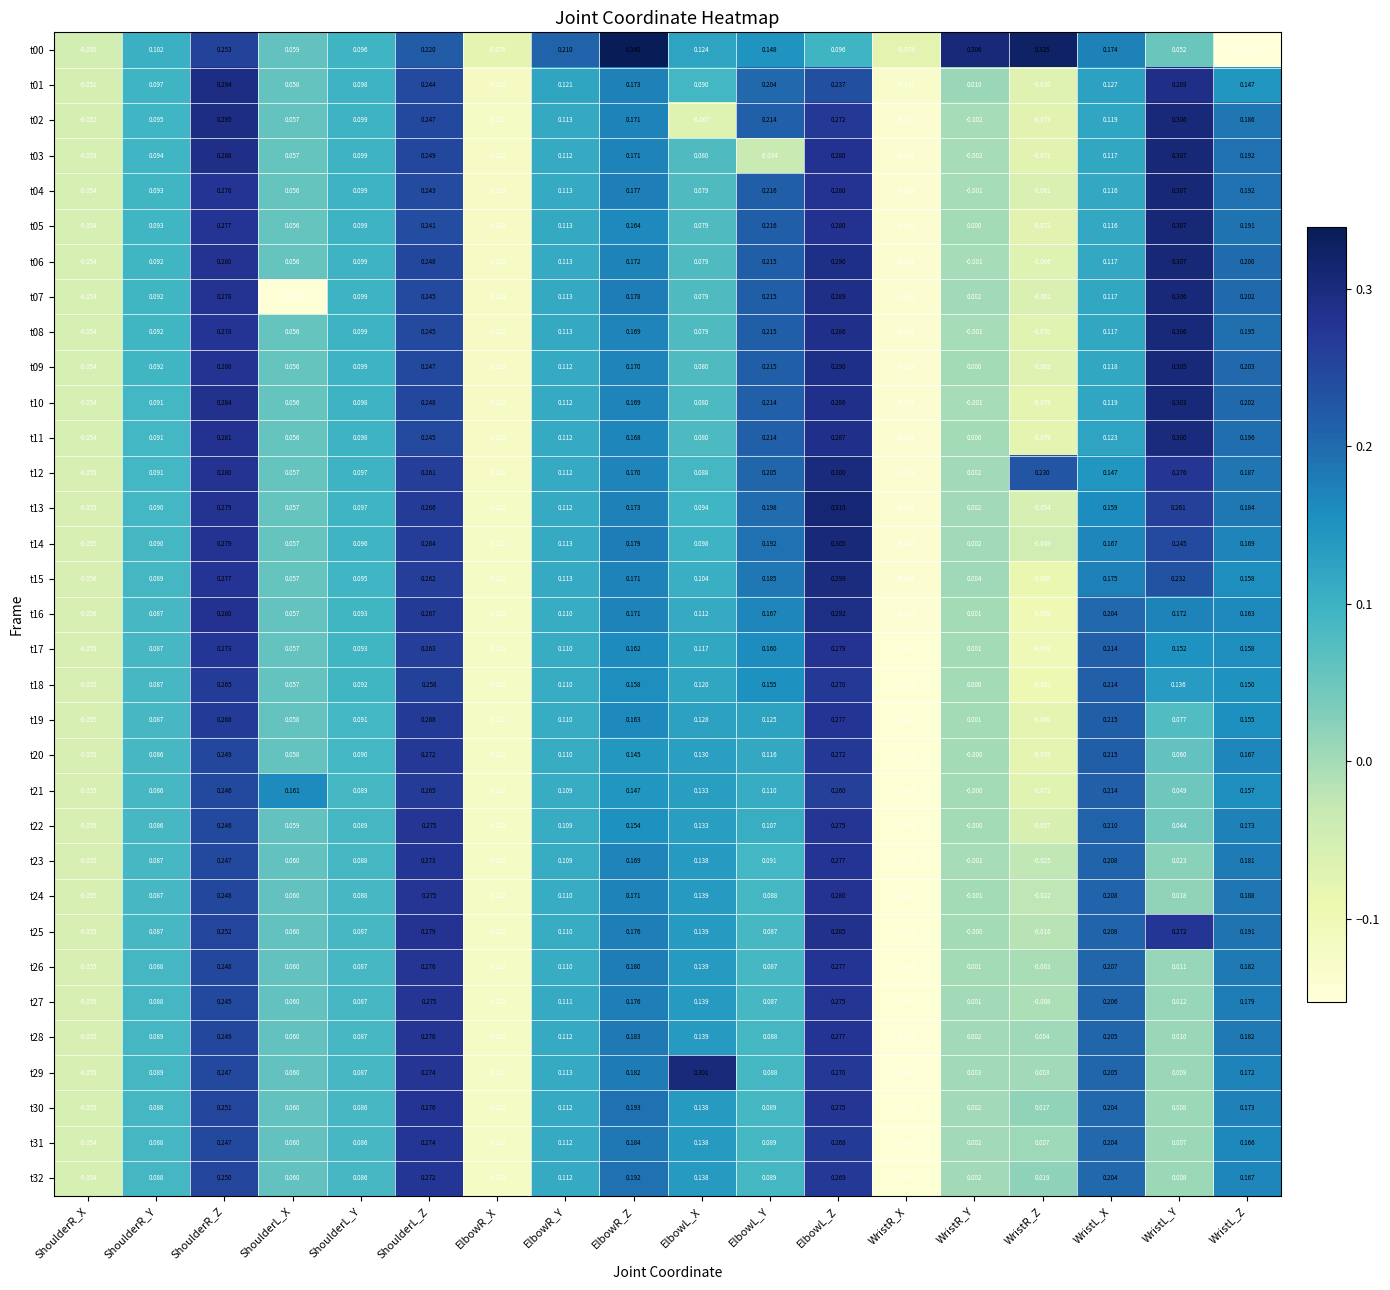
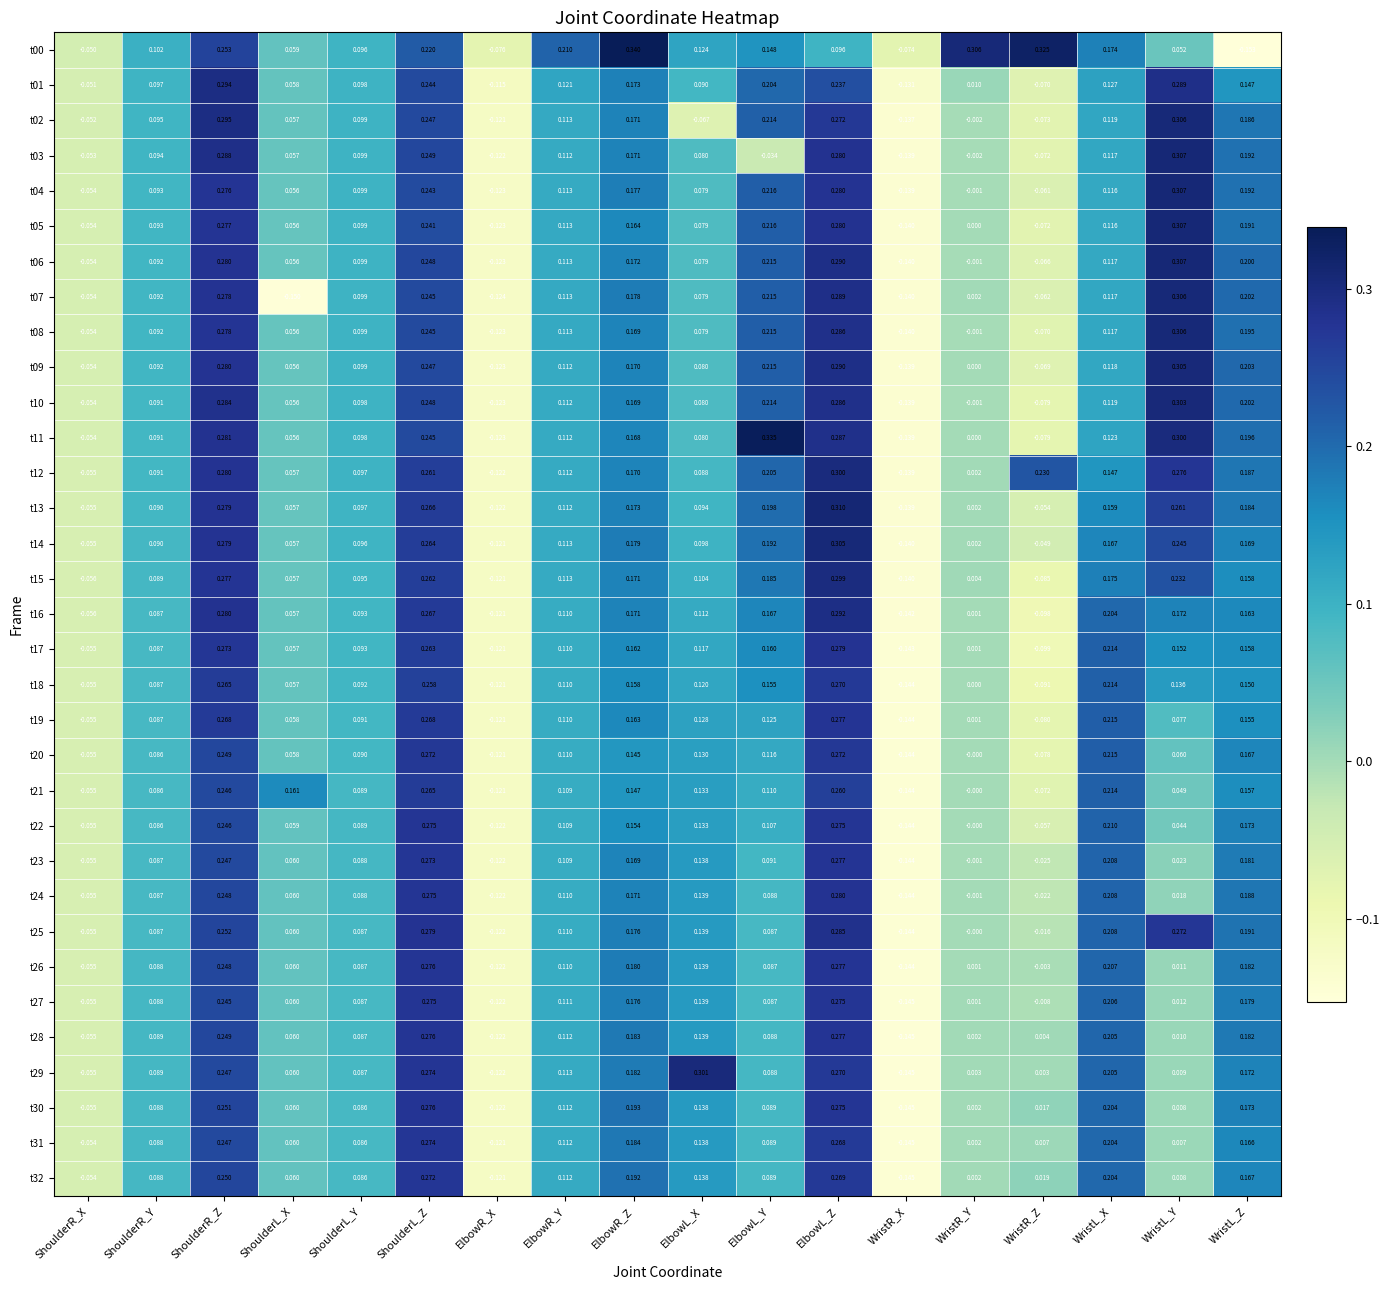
  {
    "t11": {
      "ShoulderR_X": -0.054,
      "ShoulderR_Y": 0.091,
      "ShoulderR_Z": 0.281,
      "ShoulderL_X": 0.056,
      "ShoulderL_Y": 0.098,
      "ShoulderL_Z": 0.245,
      "ElbowR_X": -0.123,
      "ElbowR_Y": 0.112,
      "ElbowR_Z": 0.168,
      "ElbowL_X": 0.080,
-     "ElbowL_Y": 0.214,
+     "ElbowL_Y": 0.335,
      "ElbowL_Z": 0.287,
      "WristR_Y": 0.000,
      "WristR_Z": -0.079,
      "WristL_X": 0.123,
      "WristL_Y": 0.300,
      "WristL_Z": 0.196
    }
  }
